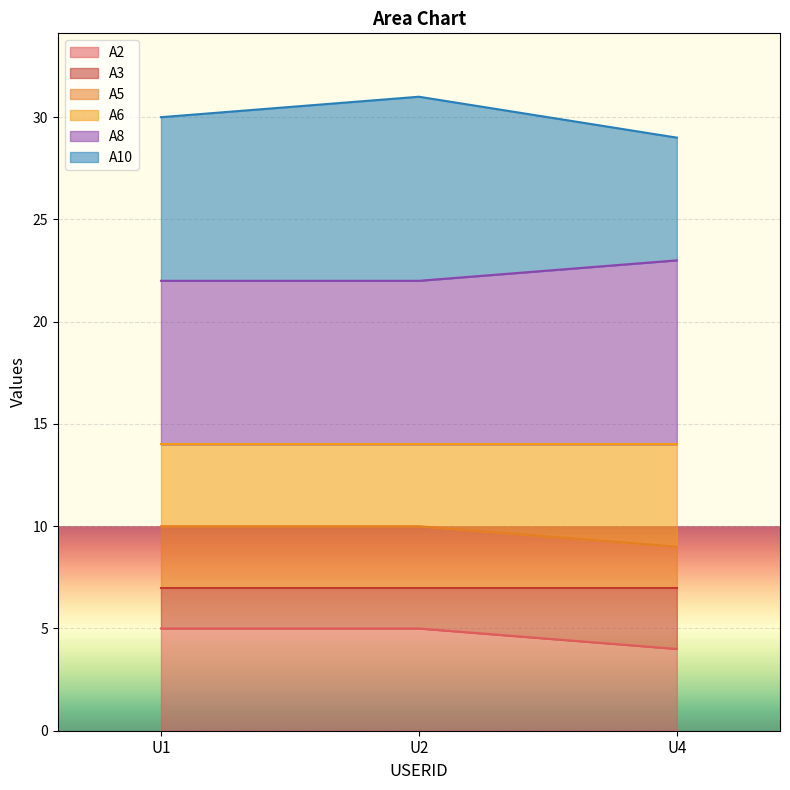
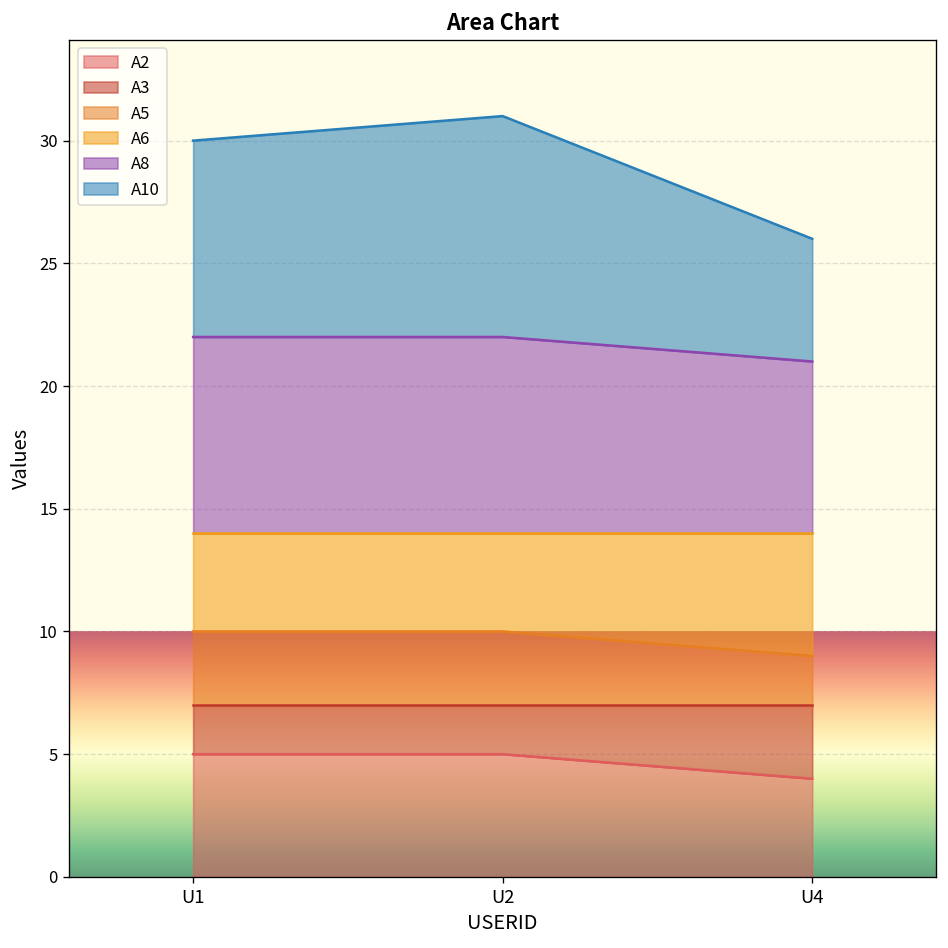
  {
    "A8": {
      "U1": 8,
      "U2": 8,
-     "U4": 9
+     "U4": 7
    },
    "A10": {
      "U1": 8,
      "U2": 9,
-     "U4": 6
+     "U4": 5
    }
  }
